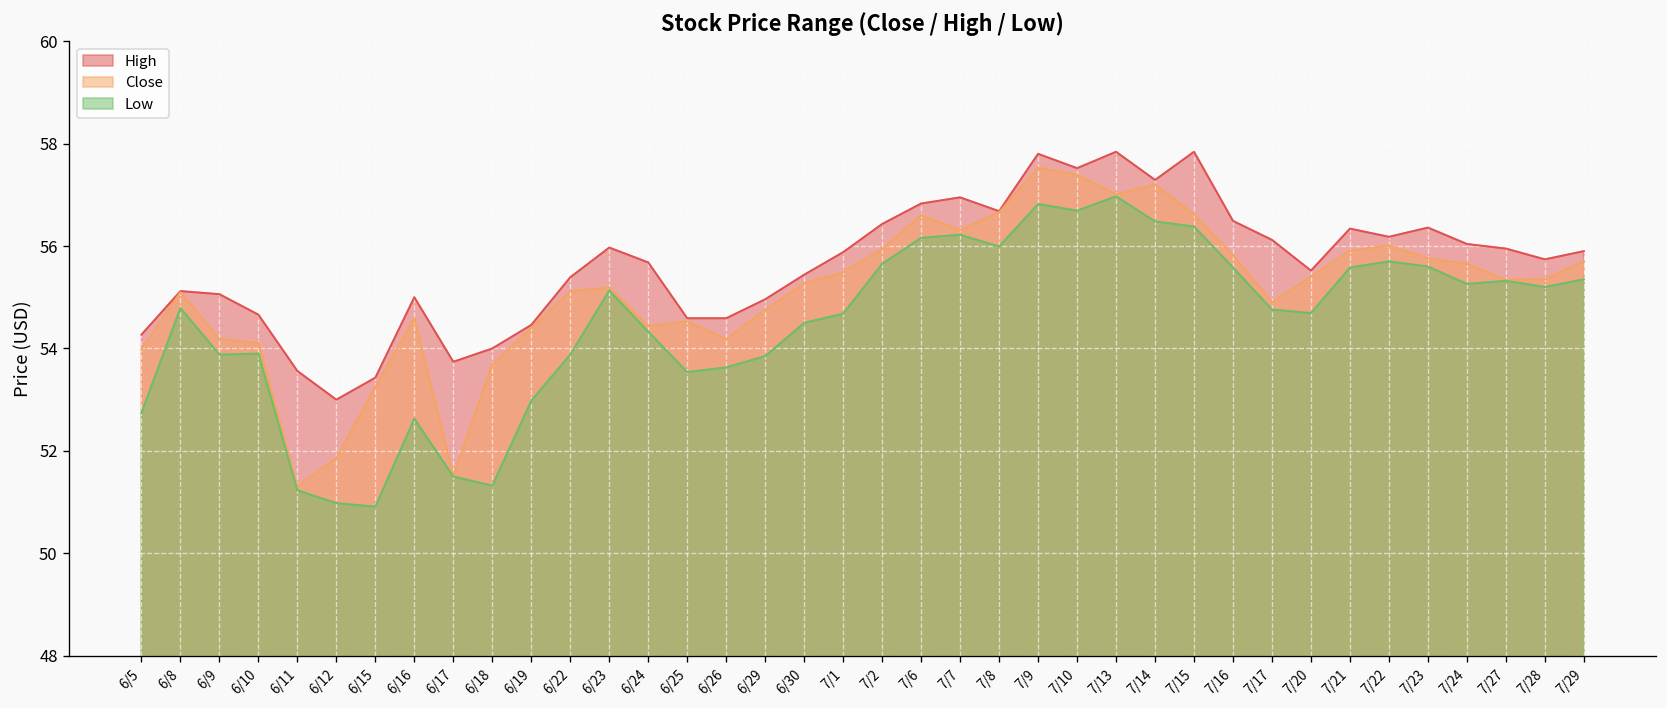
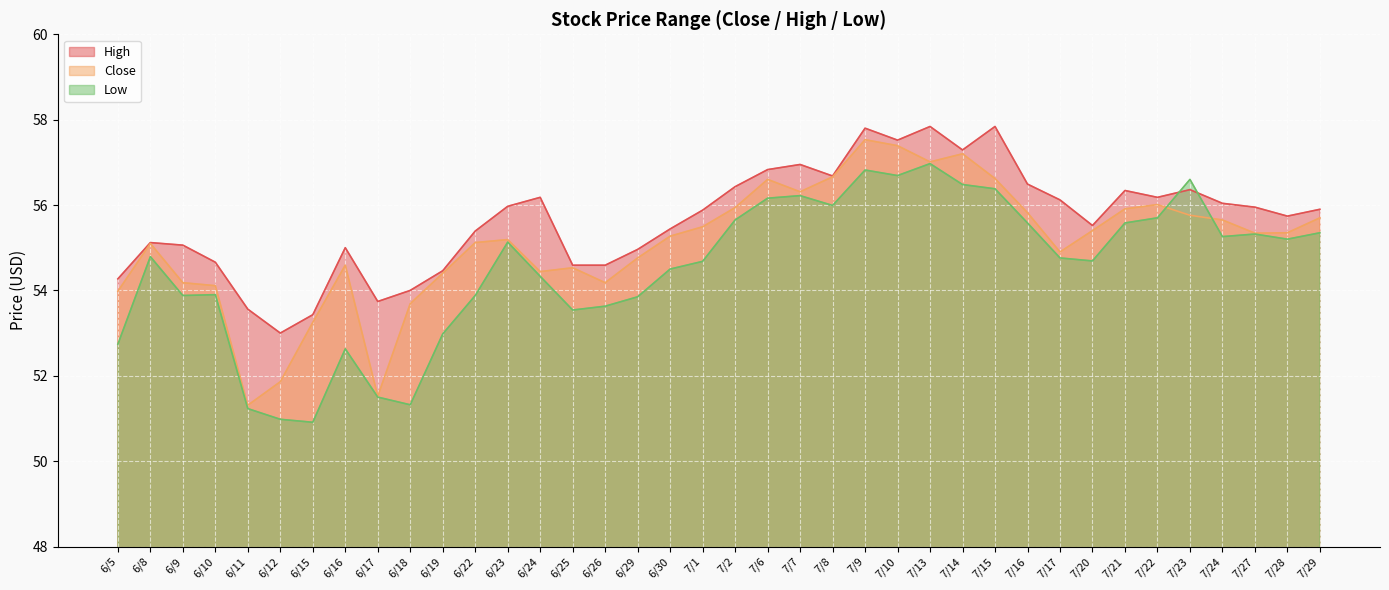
  {
    "High": {
      "6/5": 54.3,
      "6/9": 55.1,
      "6/10": 54.7,
      "6/11": 53.6,
      "6/12": 53.0,
      "6/15": 53.4,
      "6/16": 55.0,
      "6/17": 53.7,
      "6/18": 54.0,
      "6/22": 55.4,
      "6/23": 56.0,
-     "6/24": 55.7,
+     "6/24": 56.2,
      "6/25": 54.6,
      "6/26": 54.6,
      "6/29": 55.0,
      "6/30": 55.4,
      "7/1": 55.9,
      "7/2": 56.4,
      "7/6": 56.8,
      "7/7": 57.0,
      "7/9": 57.8,
      "7/10": 57.5,
      "7/13": 57.8,
      "7/14": 57.3,
      "7/15": 57.8,
      "7/16": 56.5,
      "7/17": 56.1,
      "7/20": 55.5,
      "7/21": 56.3,
      "7/22": 56.2,
      "7/23": 56.4,
      "7/24": 56.0,
      "7/27": 56.0,
      "7/28": 55.7,
      "7/29": 55.9
    },
    "Close": {
      "6/5": 54.0,
      "6/9": 54.2,
      "6/10": 54.1,
      "6/11": 51.3,
      "6/12": 51.9,
      "6/15": 53.3,
      "6/16": 54.6,
      "6/18": 53.7,
      "6/22": 55.1,
      "6/23": 55.2,
      "6/24": 54.4,
      "6/25": 54.5,
      "6/26": 54.2,
      "6/29": 54.8,
      "6/30": 55.3,
      "7/1": 55.5,
      "7/2": 55.9,
      "7/6": 56.6,
      "7/7": 56.3,
      "7/9": 57.5,
      "7/10": 57.4,
      "7/14": 57.2,
      "7/15": 56.6,
      "7/16": 55.8,
      "7/17": 54.9,
      "7/20": 55.4,
      "7/21": 55.9,
      "7/22": 56.0,
      "7/23": 55.8,
      "7/24": 55.7,
      "7/28": 55.4,
      "7/29": 55.7
    },
    "Low": {
      "6/5": 52.7,
      "6/8": 54.8,
      "6/9": 53.9,
      "6/10": 53.9,
      "6/11": 51.2,
      "6/12": 51.0,
      "6/15": 50.9,
      "6/16": 52.6,
      "6/18": 51.3,
      "6/19": 53.0,
      "6/22": 53.9,
      "6/23": 55.1,
      "6/24": 54.3,
      "6/25": 53.5,
      "6/26": 53.6,
      "6/29": 53.9,
      "6/30": 54.5,
      "7/1": 54.7,
      "7/2": 55.7,
      "7/6": 56.2,
      "7/7": 56.2,
      "7/8": 56.0,
      "7/9": 56.8,
      "7/10": 56.7,
      "7/14": 56.5,
      "7/15": 56.4,
      "7/16": 55.6,
      "7/17": 54.8,
      "7/20": 54.7,
      "7/21": 55.6,
      "7/22": 55.7,
-     "7/23": 55.6,
+     "7/23": 56.6,
      "7/24": 55.3,
      "7/28": 55.2,
      "7/29": 55.4
    }
  }
